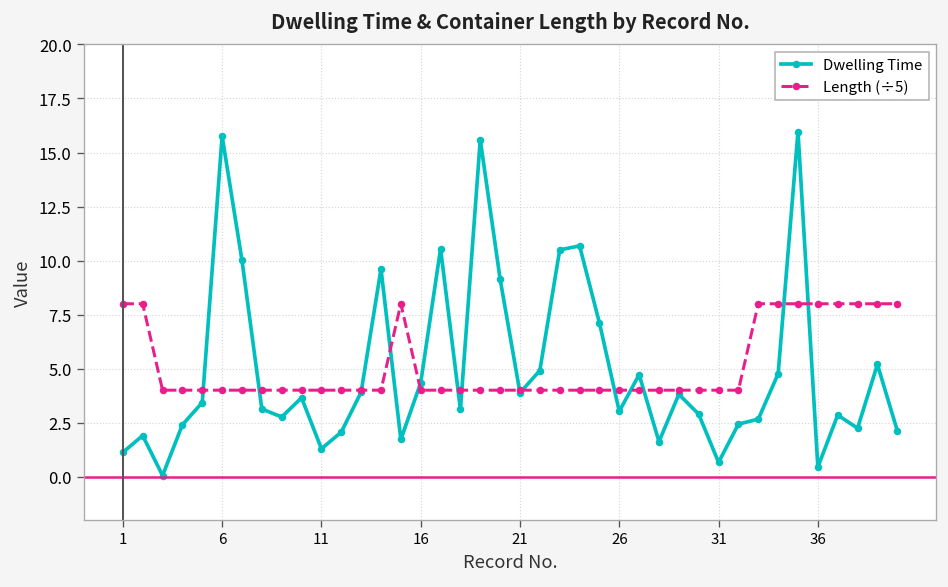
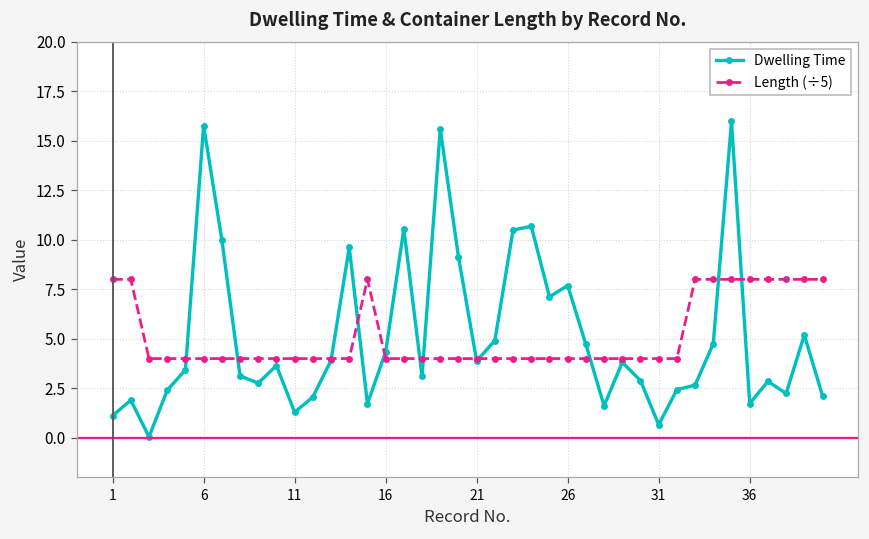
  {
    "Dwelling Time": {
      "1": 1.1,
      "6": 15.8,
      "11": 1.3,
      "16": 4.3,
-     "26": 3.0,
+     "26": 7.7,
      "31": 0.7,
-     "36": 0.4
+     "36": 1.7
    },
    "Length (÷5)": {
      "1": 8.0,
      "6": 4.0,
      "11": 4.0,
      "16": 4.0,
      "26": 4.0,
      "31": 4.0,
      "36": 8.0
    }
  }
